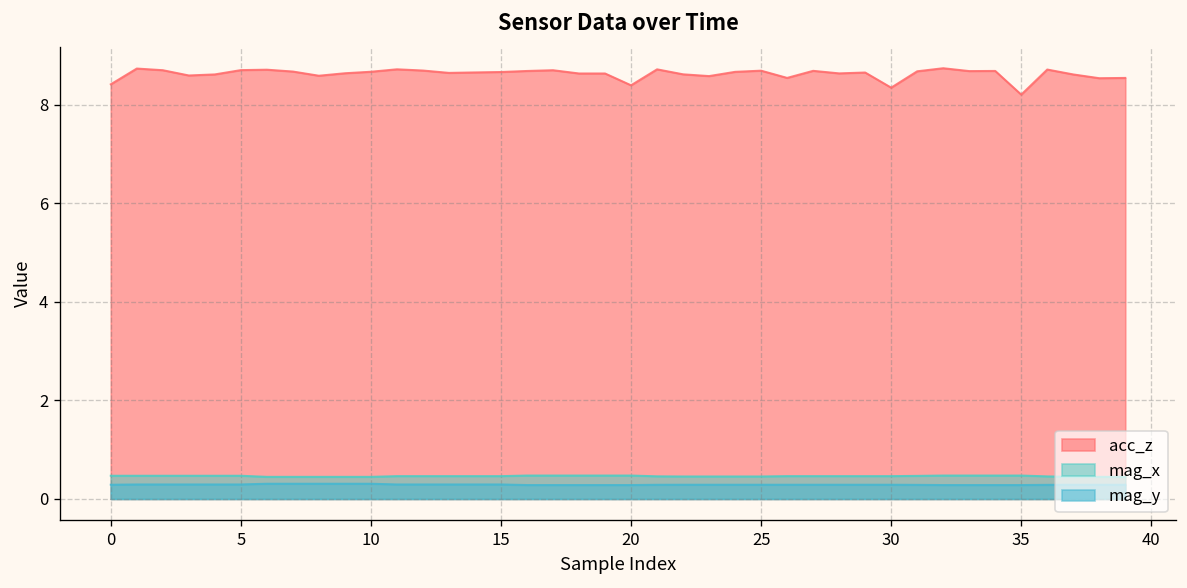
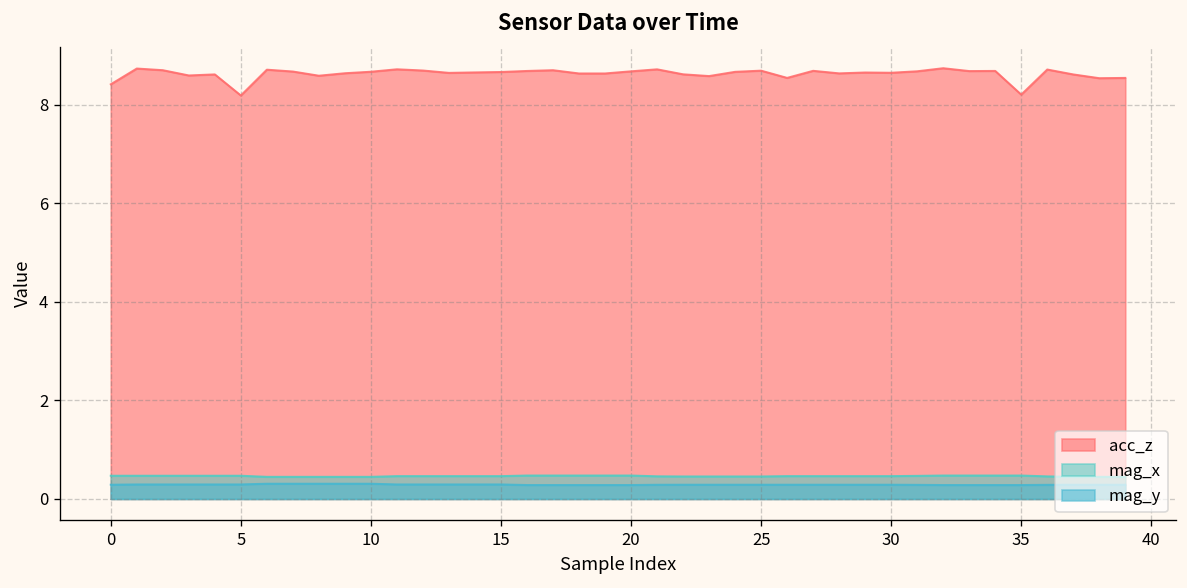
  {
    "acc_z": {
      "0": 8.4,
-     "5": 8.7,
+     "5": 8.2,
      "10": 8.7,
      "15": 8.7,
-     "20": 8.4,
+     "20": 8.7,
      "25": 8.7,
-     "30": 8.4,
+     "30": 8.7,
      "35": 8.2
    }
  }
